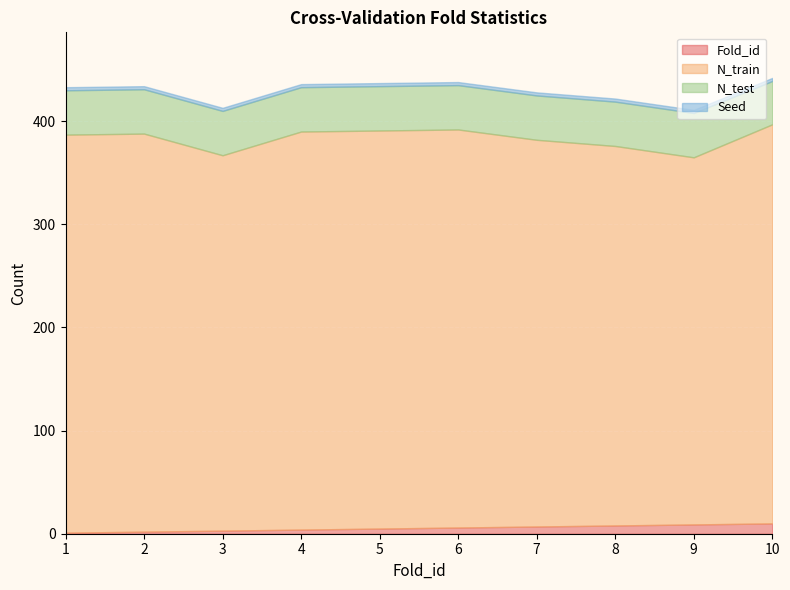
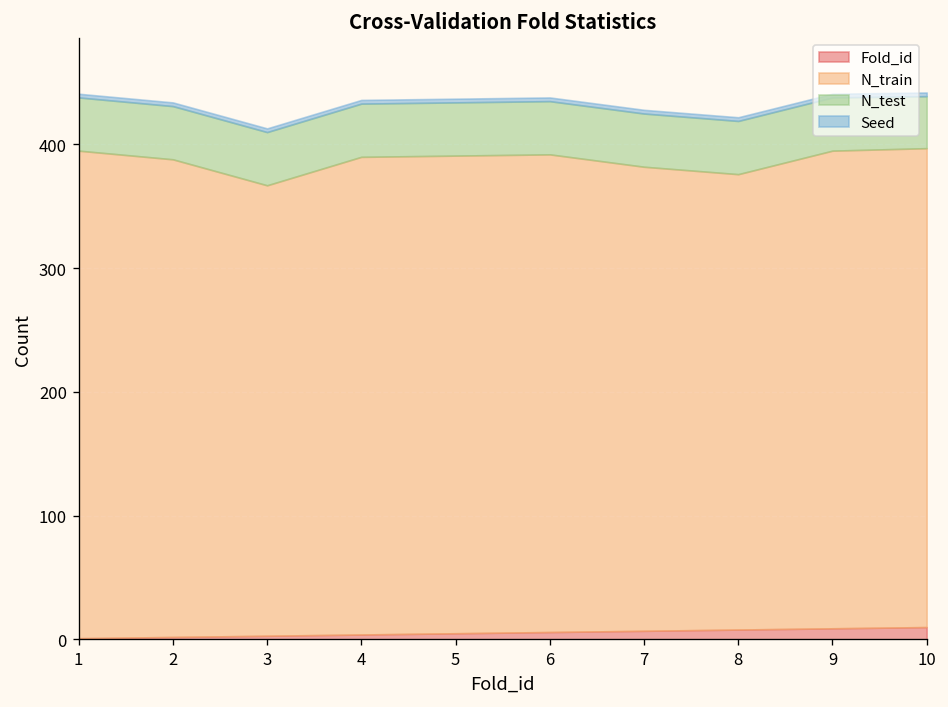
  {
    "Fold_id": {
      "3": 3,
      "4": 4,
      "5": 5,
      "6": 6,
      "7": 7,
      "8": 8,
      "9": 9,
      "10": 10
    },
    "N_train": {
-     "1": 386,
+     "1": 394,
      "2": 386,
      "3": 364,
      "4": 386,
      "5": 386,
      "6": 386,
      "7": 375,
      "8": 368,
-     "9": 356,
+     "9": 386,
      "10": 387
    },
    "N_test": {
      "1": 43,
      "2": 43,
      "3": 43,
      "4": 43,
      "5": 43,
      "6": 43,
      "7": 43,
      "8": 43,
      "10": 42
    },
    "Seed": {
      "1": 3,
      "2": 3,
      "3": 3,
      "4": 3,
      "5": 3,
      "6": 3,
      "7": 3,
      "8": 3,
      "10": 3
    }
  }
